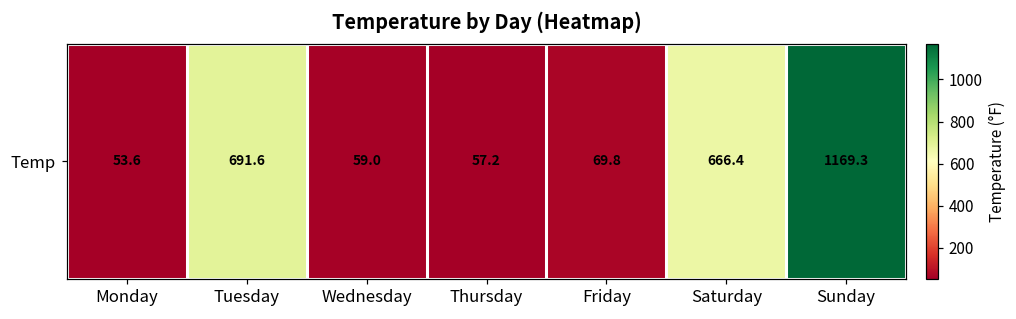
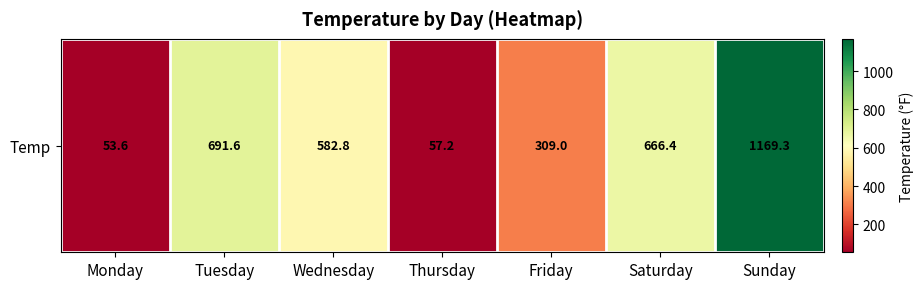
  {
    "Temp": {
      "Monday": 53.6,
      "Tuesday": 691.6,
-     "Wednesday": 59.0,
+     "Wednesday": 582.8,
      "Thursday": 57.2,
-     "Friday": 69.8,
+     "Friday": 309.0,
      "Saturday": 666.4,
      "Sunday": 1169.3
    }
  }
